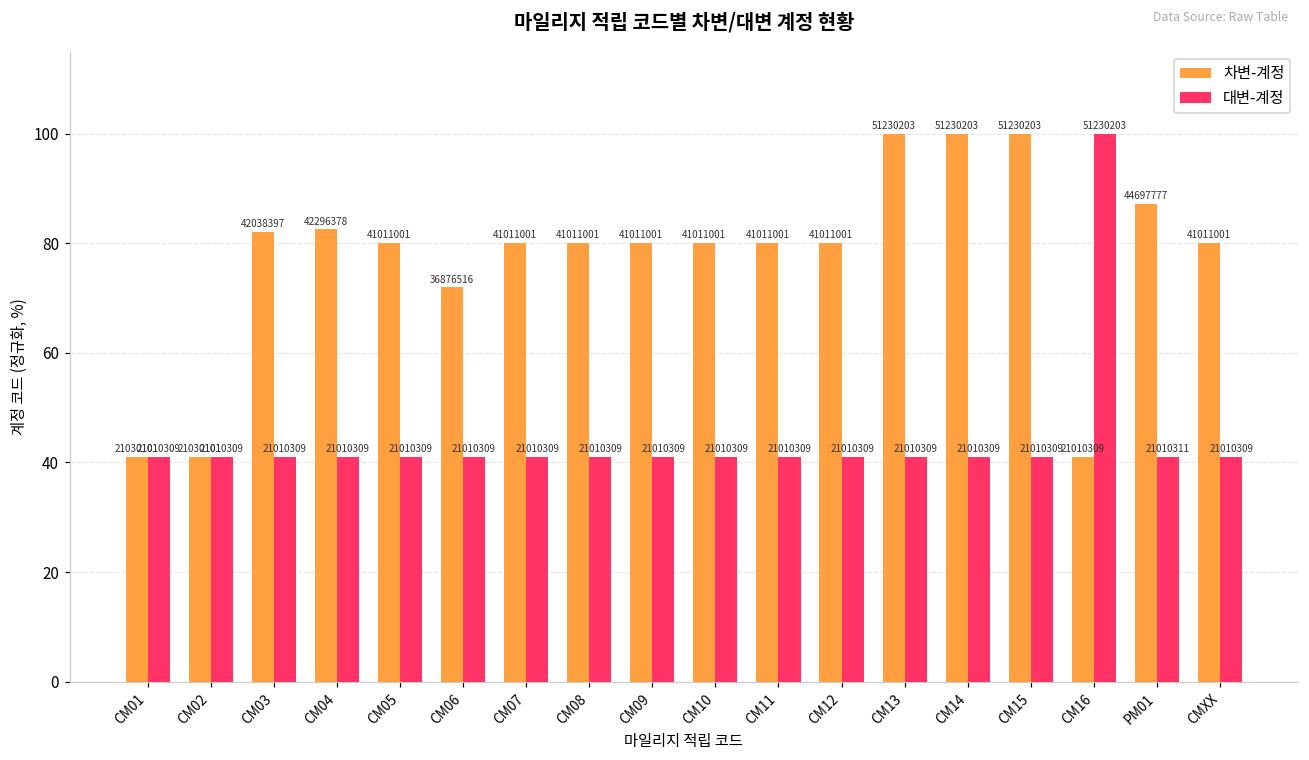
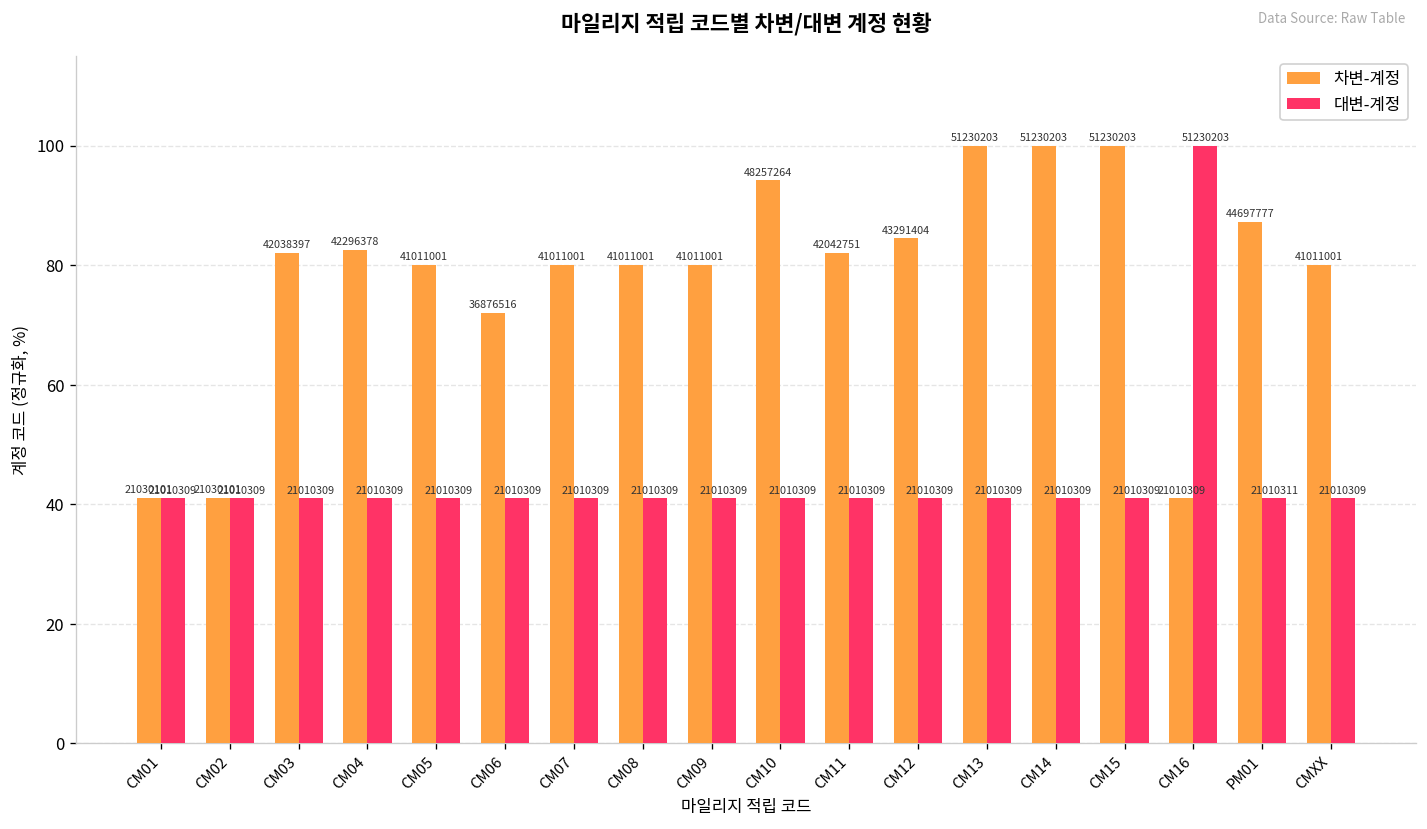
  {
    "차변-계정": {
-     "CM10": 41011001,
-     "CM11": 41011001,
-     "CM12": 41011001
+     "CM10": 48257264,
+     "CM11": 42042751,
+     "CM12": 43291404
    }
  }
